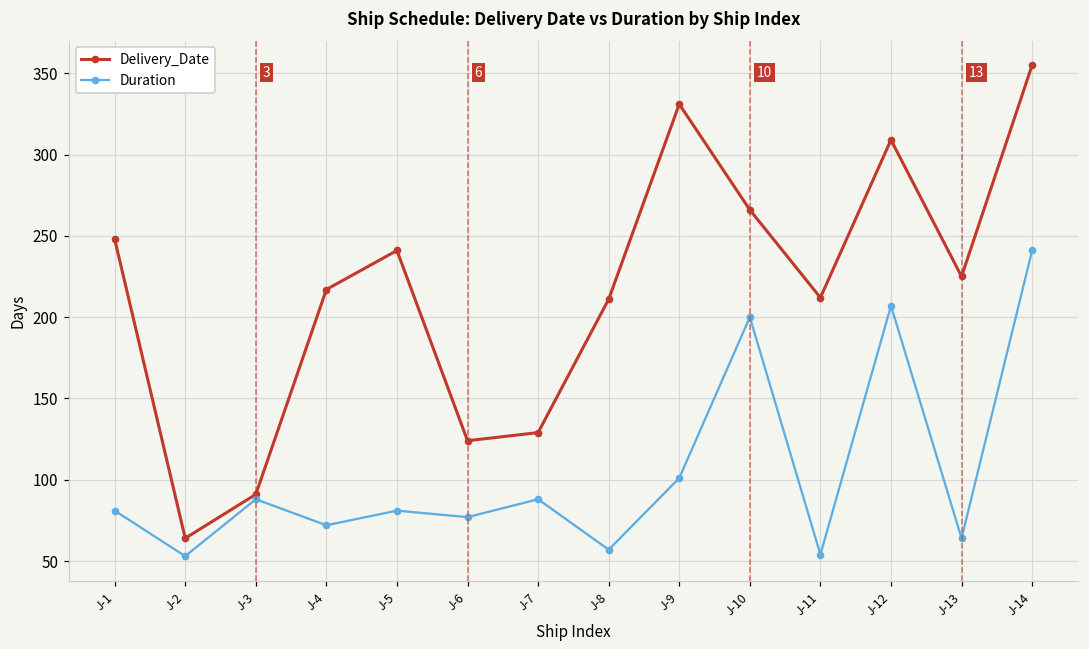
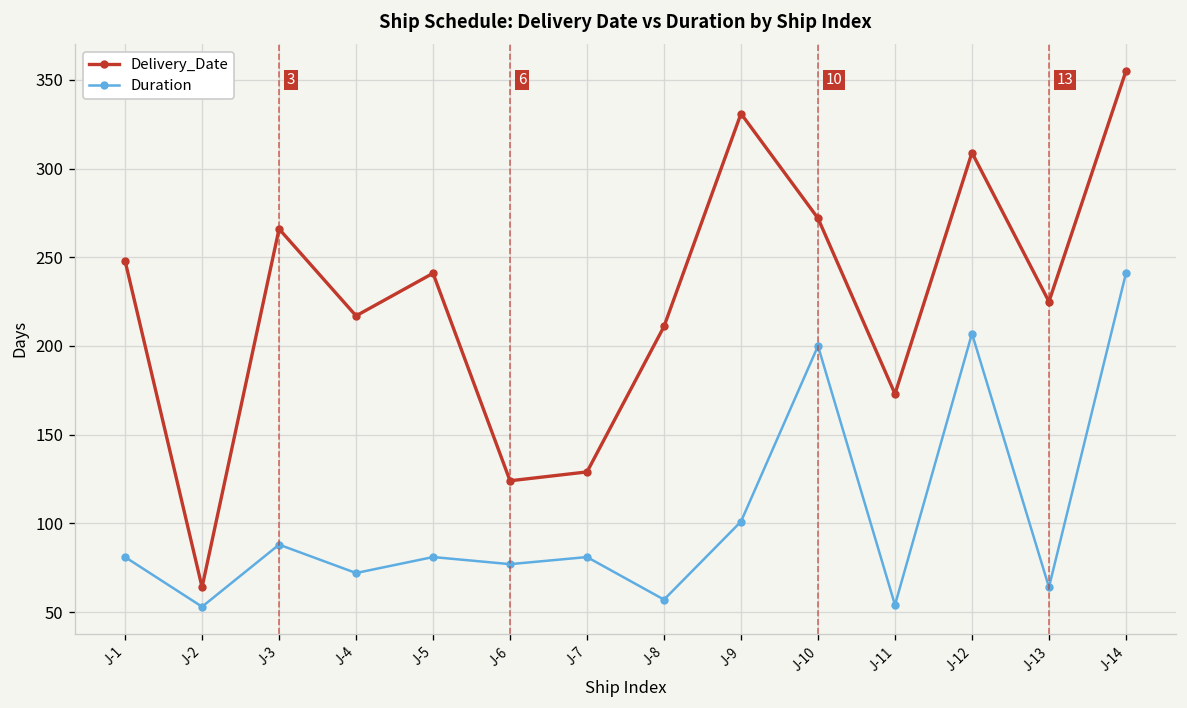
  {
    "Delivery_Date": {
      "J-1": 248,
      "J-2": 64,
-     "J-3": 91,
+     "J-3": 266,
      "J-4": 217,
      "J-5": 241,
      "J-6": 124,
      "J-7": 129,
      "J-8": 211,
      "J-9": 331,
-     "J-10": 266,
-     "J-11": 212,
+     "J-10": 272,
+     "J-11": 173,
      "J-12": 309,
      "J-13": 225,
      "J-14": 355
    },
    "Duration": {
      "J-1": 81,
      "J-2": 53,
      "J-3": 88,
      "J-4": 72,
      "J-5": 81,
      "J-6": 77,
-     "J-7": 88,
+     "J-7": 81,
      "J-8": 57,
      "J-9": 101,
      "J-10": 200,
      "J-11": 54,
      "J-12": 207,
      "J-13": 64,
      "J-14": 241
    }
  }
